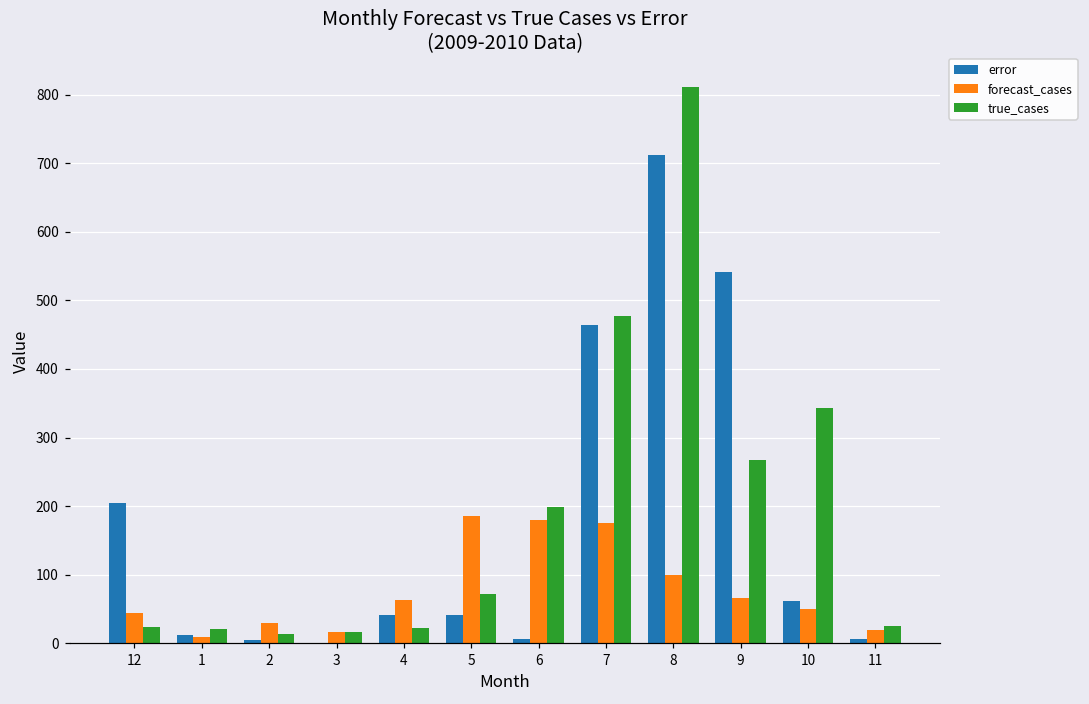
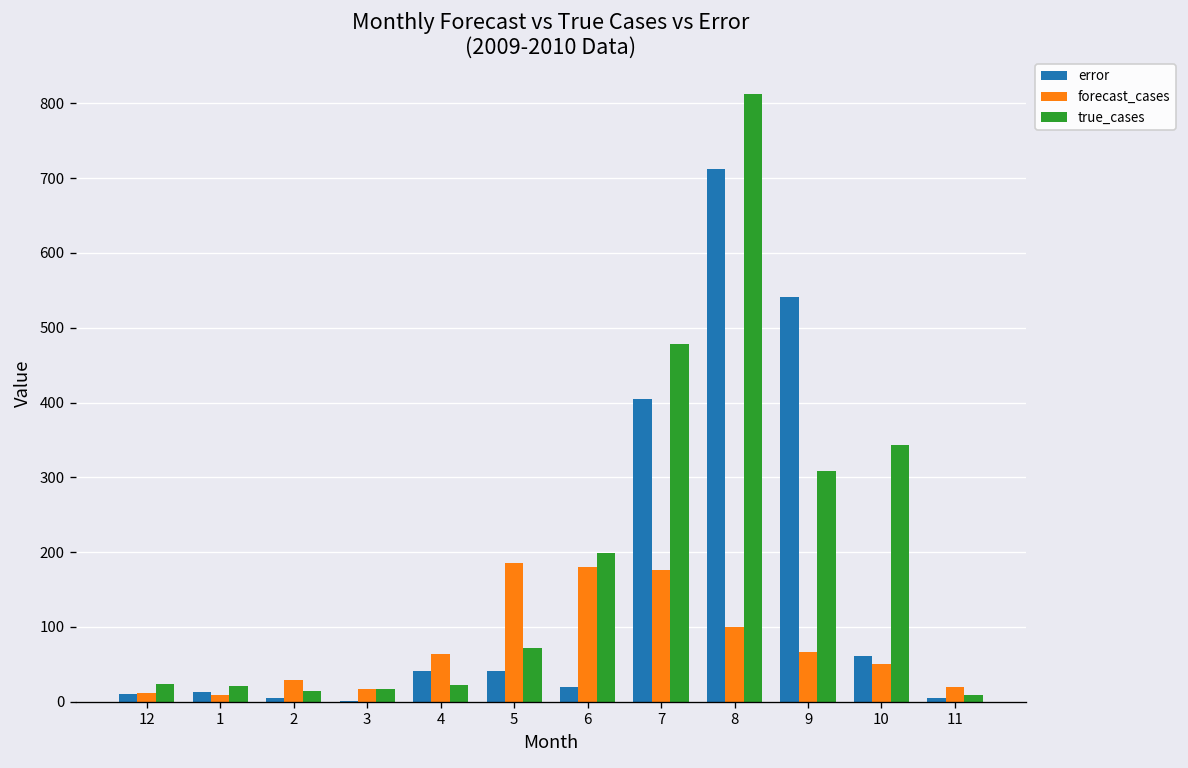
  {
    "error": {
-     "12": 210,
+     "12": 10,
      "1": 10,
      "2": 0,
      "4": 40,
      "5": 40,
-     "6": 10,
-     "7": 460,
+     "6": 20,
+     "7": 400,
      "8": 710,
      "9": 540,
      "10": 60,
      "11": 10
    },
    "forecast_cases": {
-     "12": 40,
+     "12": 10,
      "1": 10,
      "2": 30,
      "3": 20,
      "4": 60,
      "5": 190,
      "6": 180,
      "7": 180,
      "8": 100,
      "9": 70,
      "10": 50,
      "11": 20
    },
    "true_cases": {
      "12": 20,
      "1": 20,
      "2": 10,
      "3": 20,
      "4": 20,
      "5": 70,
      "6": 200,
      "7": 480,
      "8": 810,
-     "9": 270,
+     "9": 310,
      "10": 340,
-     "11": 30
+     "11": 10
    }
  }
